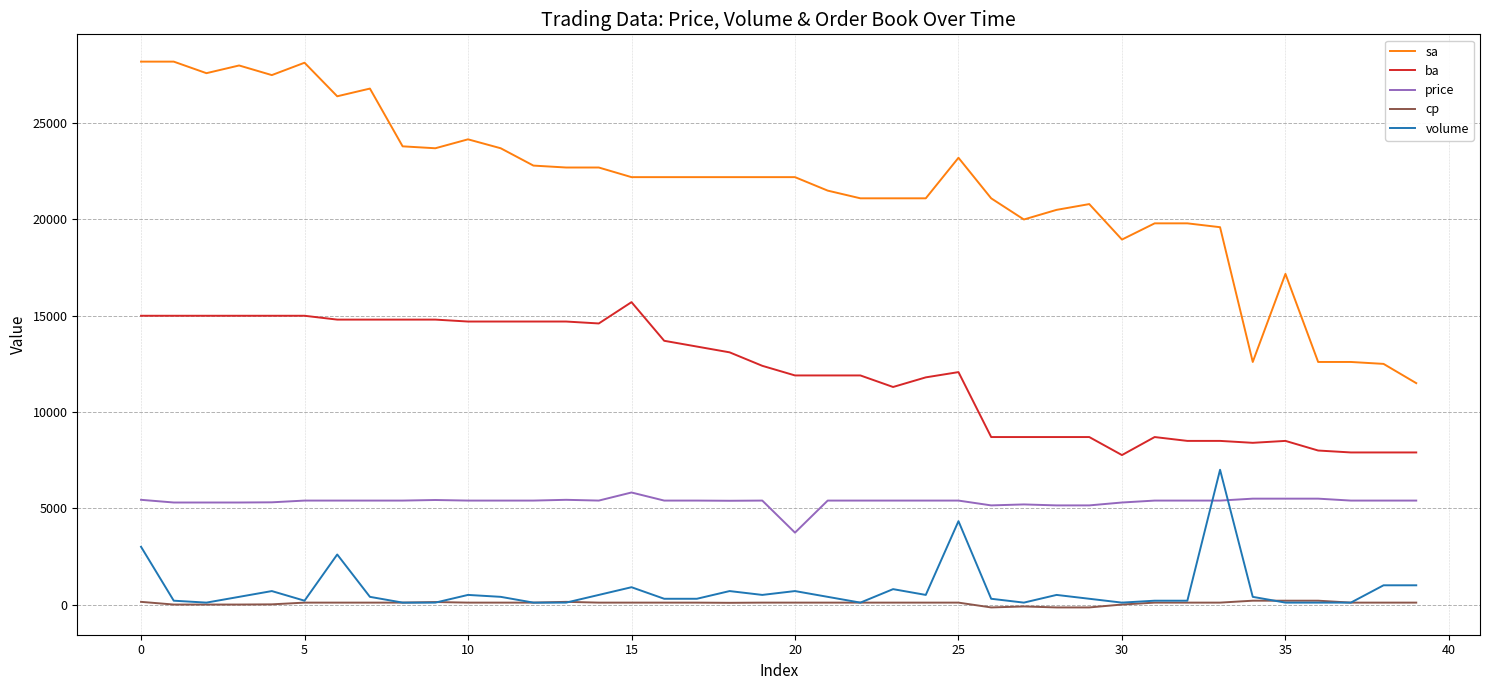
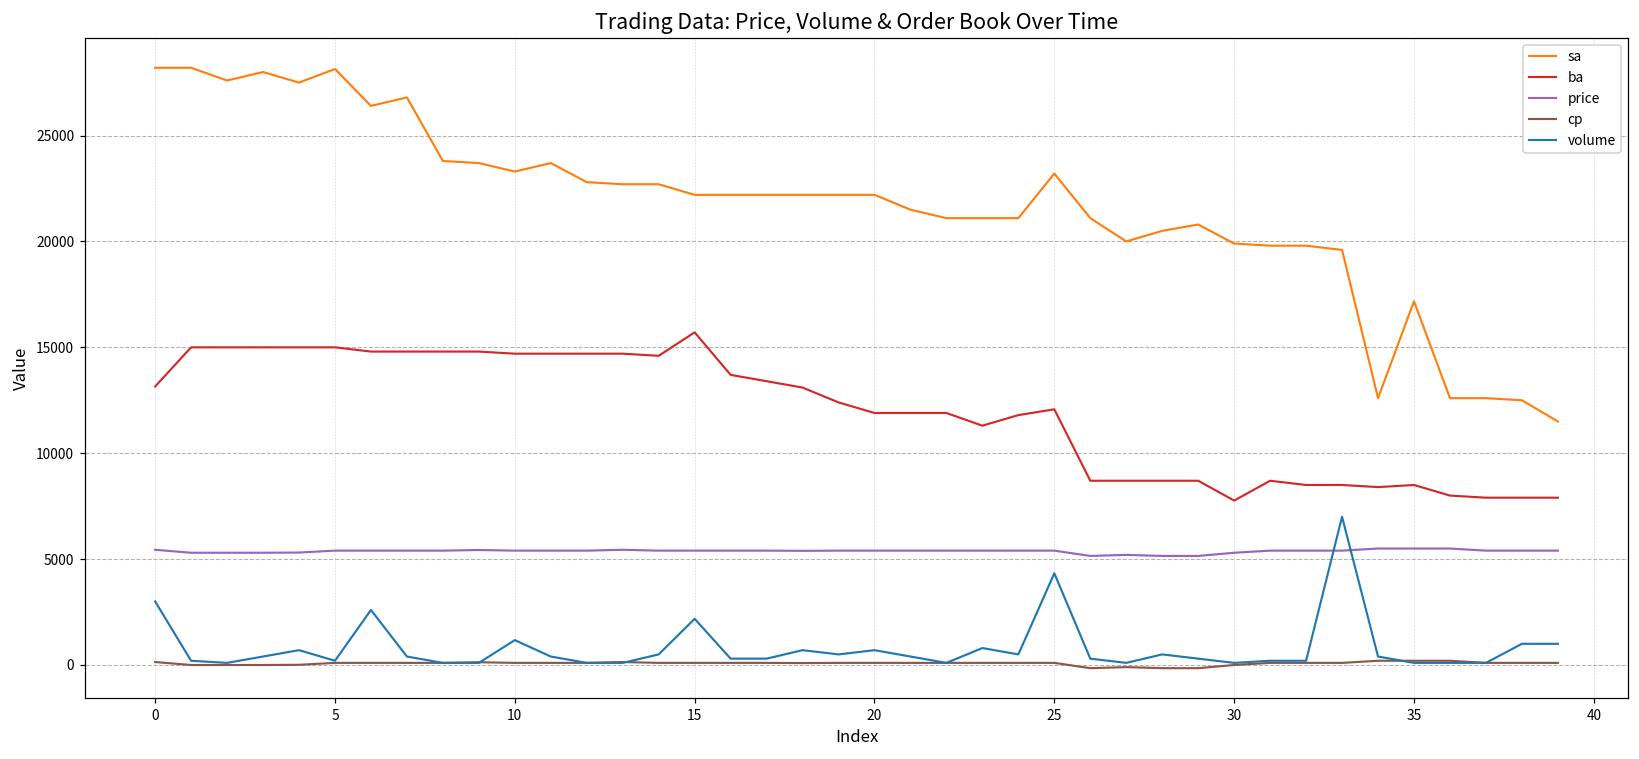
  {
    "sa": {
      "0": 28200,
      "5": 28100,
-     "10": 24200,
+     "10": 23300,
      "15": 22200,
      "20": 22200,
      "25": 23200,
-     "30": 19000,
+     "30": 19900,
      "35": 17200
    },
    "ba": {
-     "0": 15000,
+     "0": 13200,
      "5": 15000,
      "10": 14700,
      "15": 15700,
      "20": 11900,
      "25": 12100,
      "30": 7800,
      "35": 8500
    },
    "price": {
      "0": 5400,
      "5": 5400,
      "10": 5400,
-     "15": 5800,
-     "20": 3700,
+     "15": 5400,
+     "20": 5400,
      "25": 5400,
      "30": 5300,
      "35": 5500
    },
    "cp": {
      "0": 100,
      "10": 100,
      "15": 100,
      "20": 100,
      "25": 100
    },
    "volume": {
      "0": 3000,
-     "10": 500,
-     "15": 900,
+     "10": 1200,
+     "15": 2200,
      "20": 700,
      "25": 4300
    }
  }
